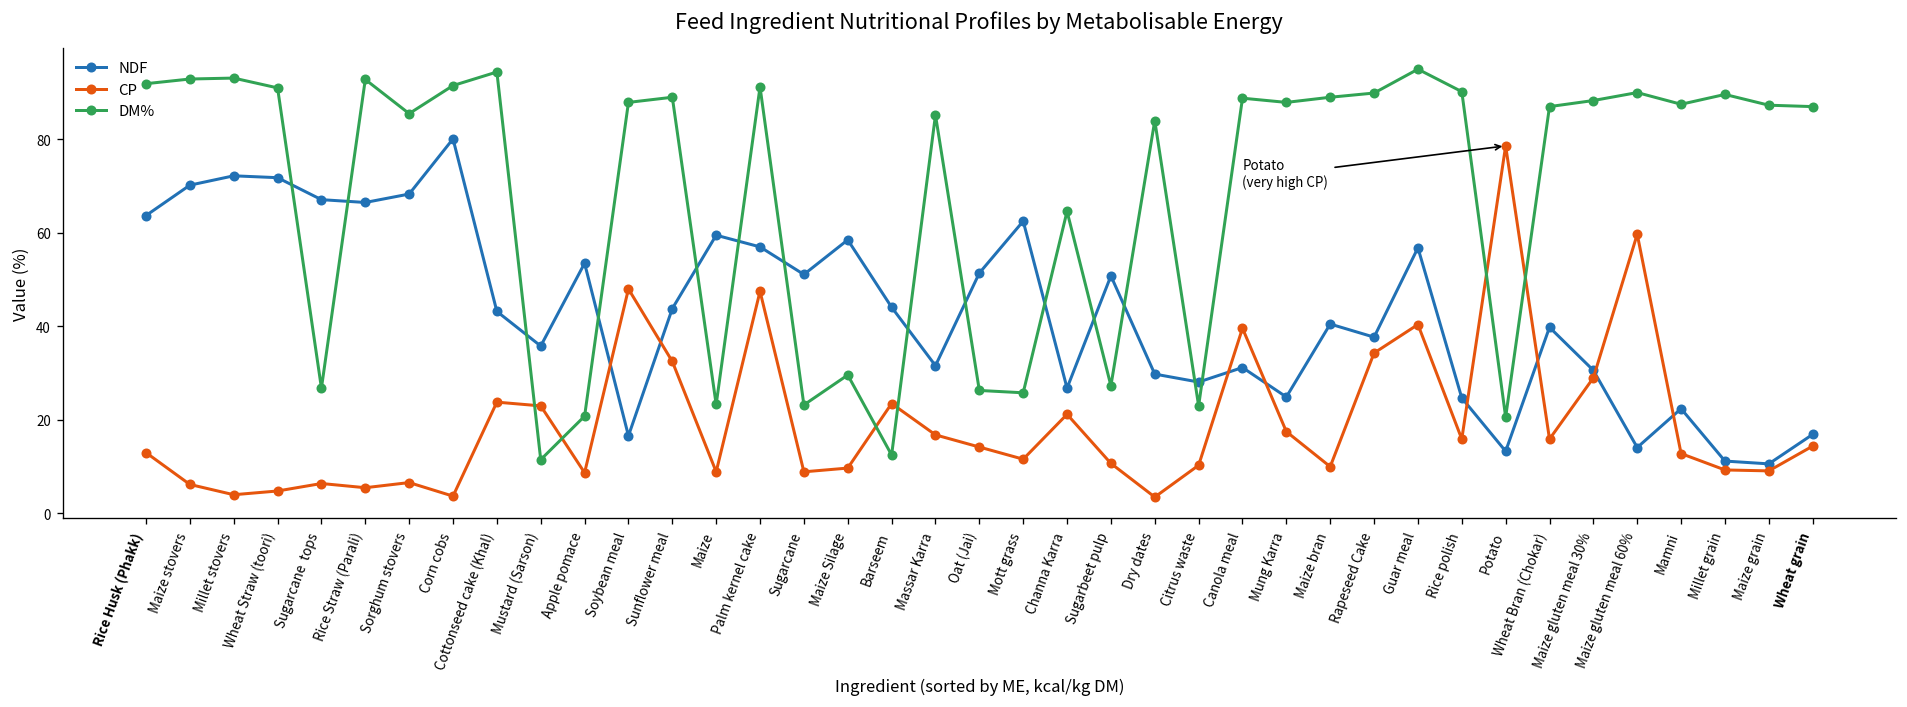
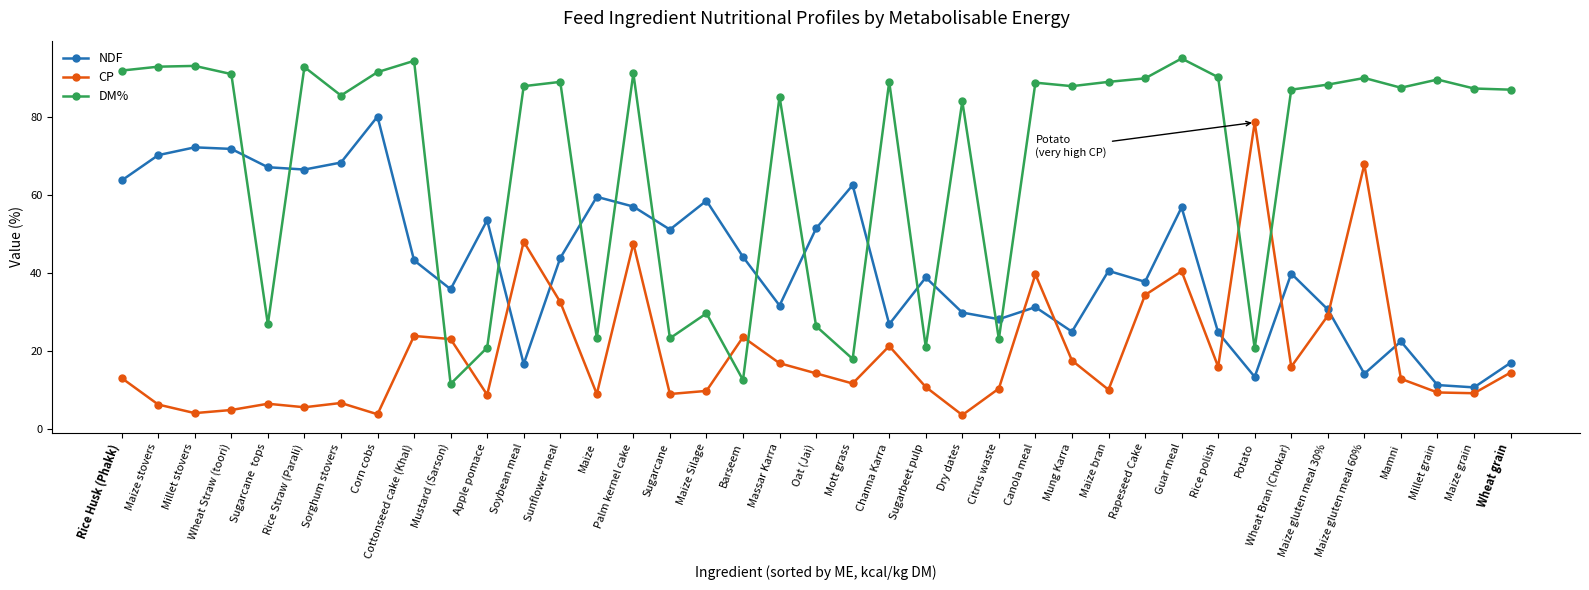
  {
    "NDF": {
      "Rice Husk (Phakk)": 64,
      "Maize stovers": 70,
      "Millet stovers": 72,
      "Wheat Straw (toori)": 72,
      "Sugarcane tops": 67,
      "Rice Straw (Parali)": 67,
      "Sorghum stovers": 68,
      "Corn cobs": 80,
      "Cottonseed cake (Khal)": 43,
      "Mustard (Sarson)": 36,
      "Apple pomace": 54,
      "Soybean meal": 17,
      "Sunflower meal": 44,
      "Maize": 60,
      "Palm kernel cake": 57,
      "Sugarcane": 51,
      "Maize Silage": 59,
      "Barseem": 44,
      "Massar Karra": 32,
      "Oat (Jai)": 51,
      "Mott grass": 63,
      "Channa Karra": 27,
-     "Sugarbeet pulp": 51,
+     "Sugarbeet pulp": 39,
      "Dry dates": 30,
      "Citrus waste": 28,
      "Canola meal": 31,
      "Mung Karra": 25,
      "Maize bran": 41,
      "Rapeseed Cake": 38,
      "Guar meal": 57,
      "Rice polish": 25,
      "Potato": 13,
      "Wheat Bran (Chokar)": 40,
      "Maize gluten meal 30%": 31,
      "Maize gluten meal 60%": 14,
      "Mamni": 22,
      "Millet grain": 11,
      "Maize grain": 11,
      "Wheat grain": 17
    },
    "CP": {
      "Rice Husk (Phakk)": 13,
      "Maize stovers": 6,
      "Millet stovers": 4,
      "Wheat Straw (toori)": 5,
      "Sugarcane tops": 6,
      "Rice Straw (Parali)": 6,
      "Sorghum stovers": 7,
      "Corn cobs": 4,
      "Cottonseed cake (Khal)": 24,
      "Mustard (Sarson)": 23,
      "Apple pomace": 9,
      "Soybean meal": 48,
      "Sunflower meal": 33,
      "Maize": 9,
      "Palm kernel cake": 48,
      "Sugarcane": 9,
      "Maize Silage": 10,
      "Barseem": 24,
      "Massar Karra": 17,
      "Oat (Jai)": 14,
      "Mott grass": 12,
      "Channa Karra": 21,
      "Sugarbeet pulp": 11,
      "Dry dates": 4,
      "Citrus waste": 10,
      "Canola meal": 40,
      "Mung Karra": 18,
      "Maize bran": 10,
      "Rapeseed Cake": 34,
      "Guar meal": 40,
      "Rice polish": 16,
      "Potato": 79,
      "Wheat Bran (Chokar)": 16,
      "Maize gluten meal 30%": 29,
-     "Maize gluten meal 60%": 60,
+     "Maize gluten meal 60%": 68,
      "Mamni": 13,
      "Millet grain": 9,
      "Maize grain": 9,
      "Wheat grain": 14
    },
    "DM%": {
      "Rice Husk (Phakk)": 92,
      "Maize stovers": 93,
      "Millet stovers": 93,
      "Wheat Straw (toori)": 91,
      "Sugarcane tops": 27,
      "Rice Straw (Parali)": 93,
      "Sorghum stovers": 86,
      "Corn cobs": 92,
      "Cottonseed cake (Khal)": 94,
      "Mustard (Sarson)": 12,
      "Apple pomace": 21,
      "Soybean meal": 88,
      "Sunflower meal": 89,
      "Maize": 23,
      "Palm kernel cake": 91,
      "Sugarcane": 23,
      "Maize Silage": 30,
      "Barseem": 13,
      "Massar Karra": 85,
      "Oat (Jai)": 26,
-     "Mott grass": 26,
-     "Channa Karra": 65,
-     "Sugarbeet pulp": 27,
+     "Mott grass": 18,
+     "Channa Karra": 89,
+     "Sugarbeet pulp": 21,
      "Dry dates": 84,
      "Citrus waste": 23,
      "Canola meal": 89,
      "Mung Karra": 88,
      "Maize bran": 89,
      "Rapeseed Cake": 90,
      "Guar meal": 95,
      "Rice polish": 90,
      "Potato": 21,
      "Wheat Bran (Chokar)": 87,
      "Maize gluten meal 30%": 88,
      "Maize gluten meal 60%": 90,
      "Mamni": 88,
      "Millet grain": 90,
      "Maize grain": 87,
      "Wheat grain": 87
    }
  }
